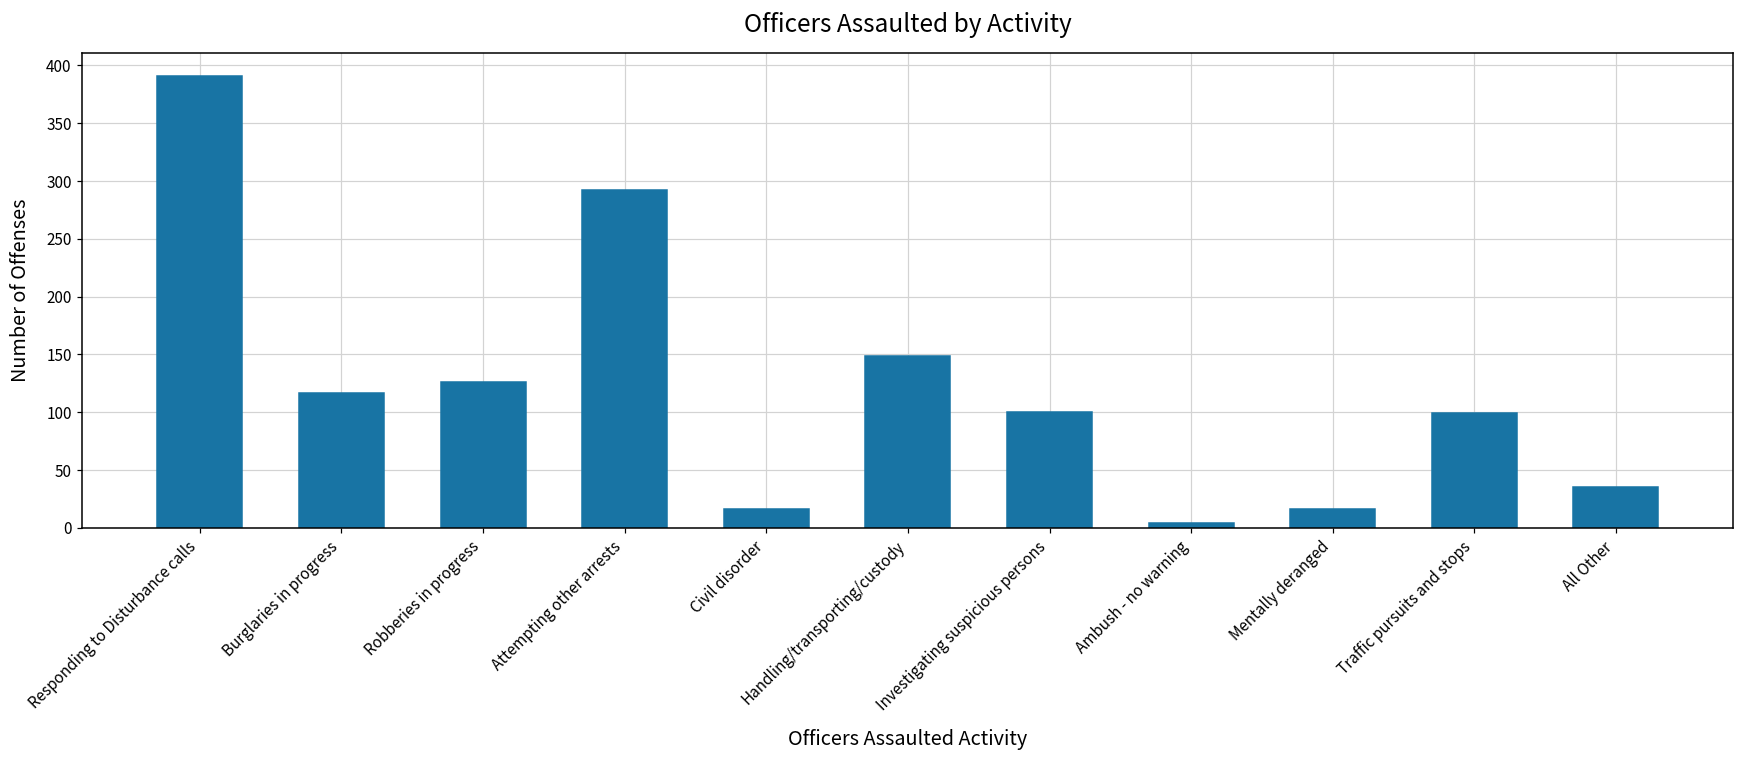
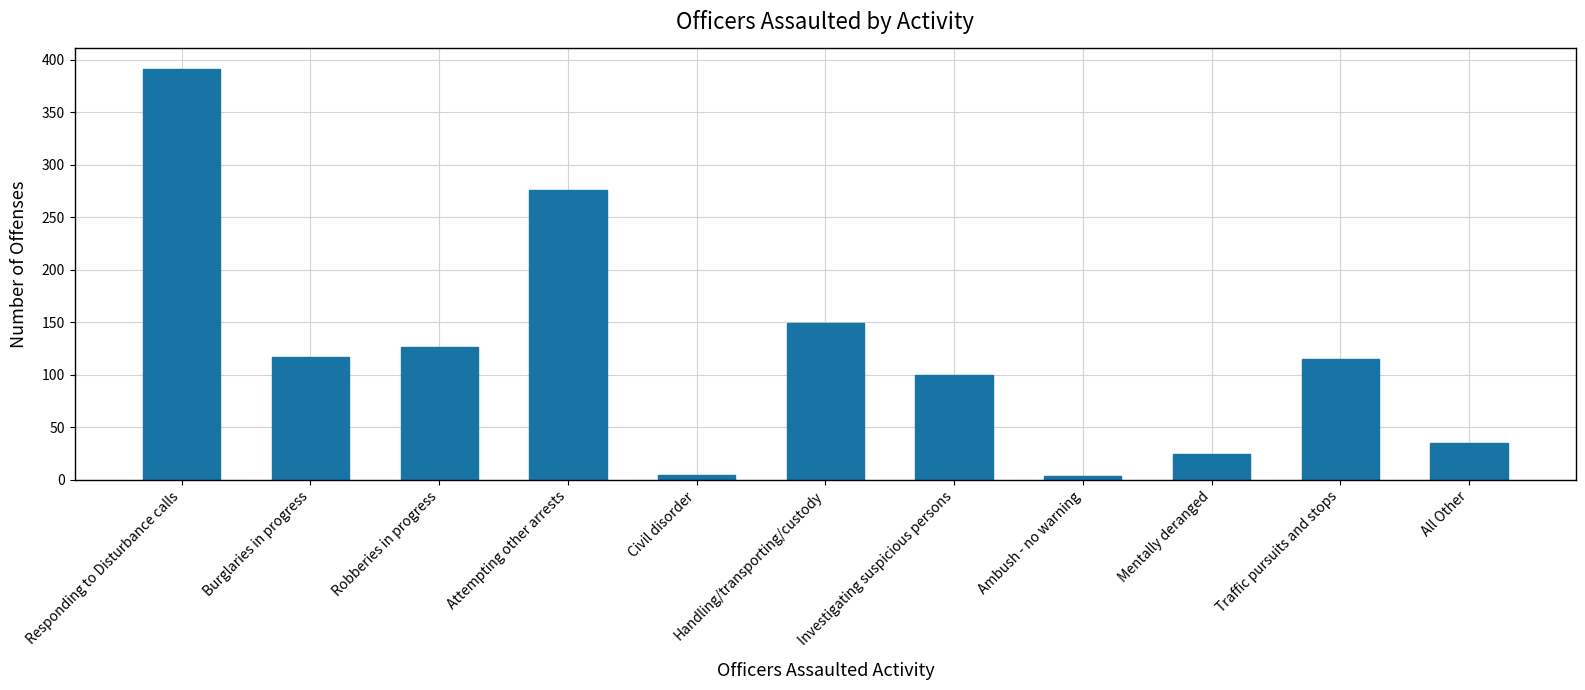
  {
    "Responding to Disturbance calls": 391,
    "Burglaries in progress": 117,
    "Robberies in progress": 127,
-   "Attempting other arrests": 292,
-   "Civil disorder": 16,
+   "Attempting other arrests": 276,
+   "Civil disorder": 4,
    "Handling/transporting/custody": 149,
    "Investigating suspicious persons": 100,
    "Ambush - no warning": 4,
-   "Mentally deranged": 17,
-   "Traffic pursuits and stops": 100,
+   "Mentally deranged": 25,
+   "Traffic pursuits and stops": 115,
    "All Other": 35
  }
